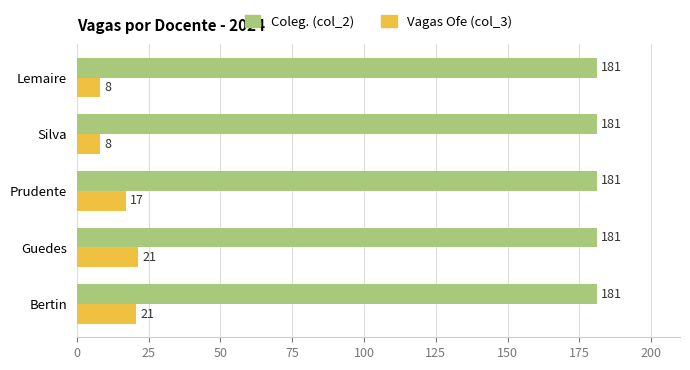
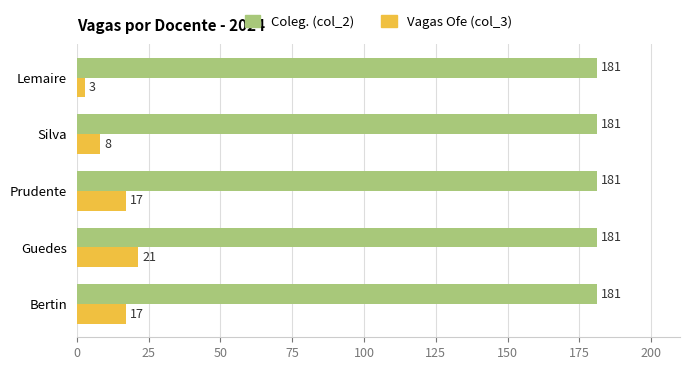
  {
    "Coleg. (col_2)": {
      "Lemaire": 181,
      "Silva": 181,
      "Prudente": 181,
      "Guedes": 181,
      "Bertin": 181
    },
    "Vagas Ofe (col_3)": {
-     "Lemaire": 8,
+     "Lemaire": 3,
      "Silva": 8,
      "Prudente": 17,
      "Guedes": 21,
-     "Bertin": 21
+     "Bertin": 17
    }
  }
